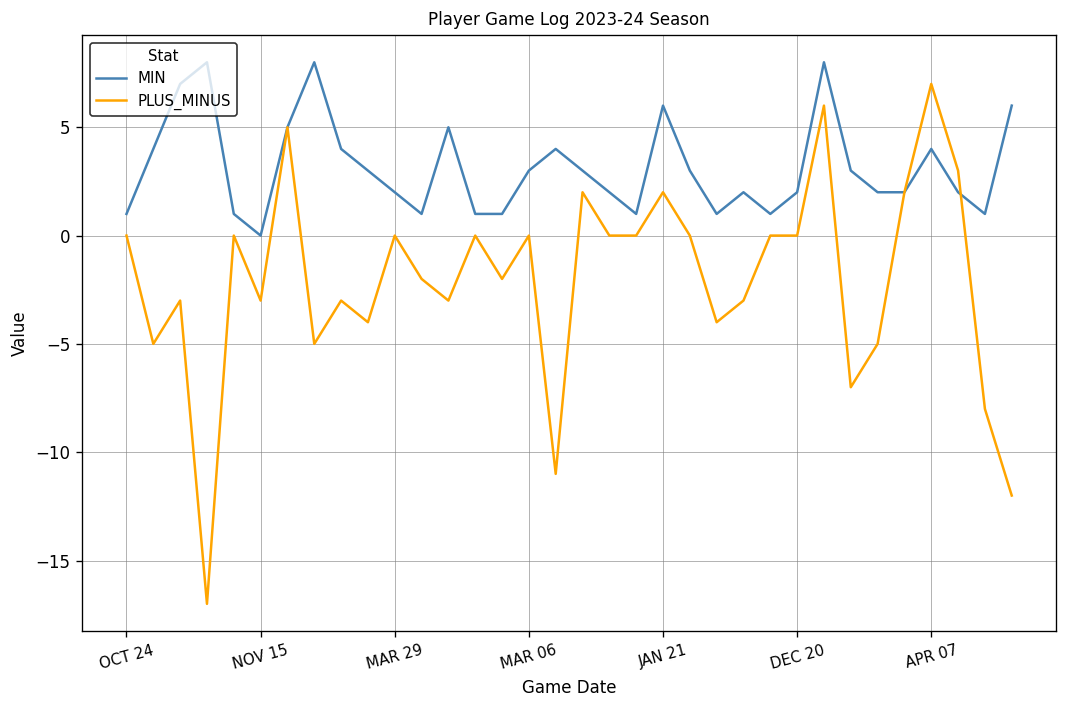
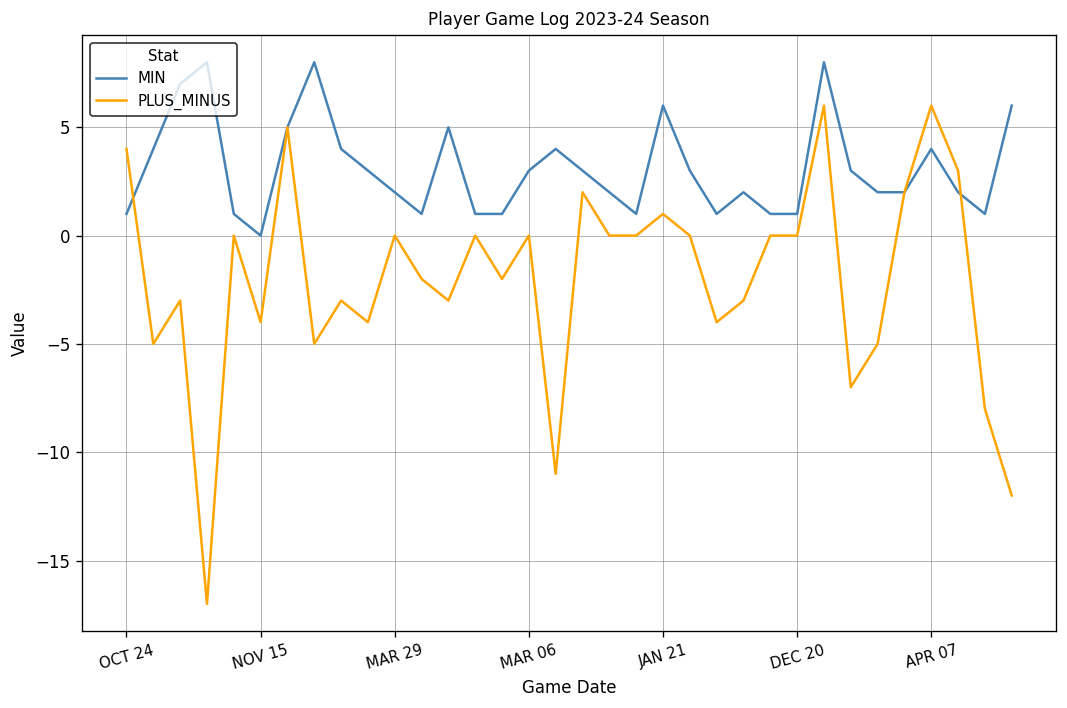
  {
    "MIN": {
      "OCT 24": 1,
      "NOV 15": 0,
      "MAR 29": 2,
      "MAR 06": 3,
      "JAN 21": 6,
-     "DEC 20": 2,
+     "DEC 20": 1,
      "APR 07": 4
    },
    "PLUS_MINUS": {
-     "OCT 24": 0,
-     "NOV 15": -3,
+     "OCT 24": 4,
+     "NOV 15": -4,
      "MAR 29": 0,
      "MAR 06": 0,
-     "JAN 21": 2,
+     "JAN 21": 1,
      "DEC 20": 0,
-     "APR 07": 7
+     "APR 07": 6
    }
  }
